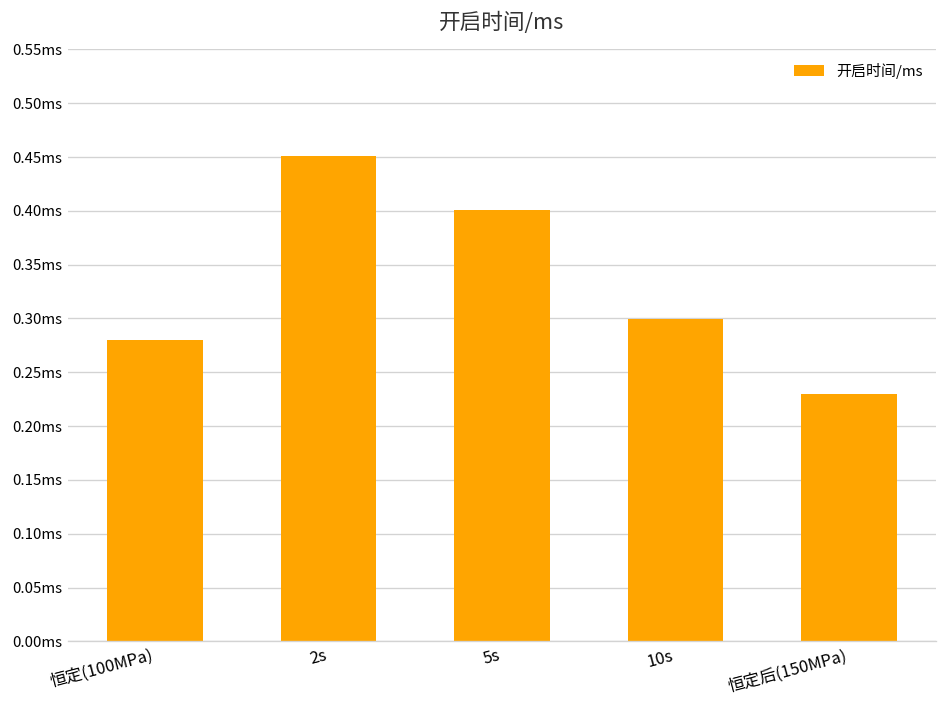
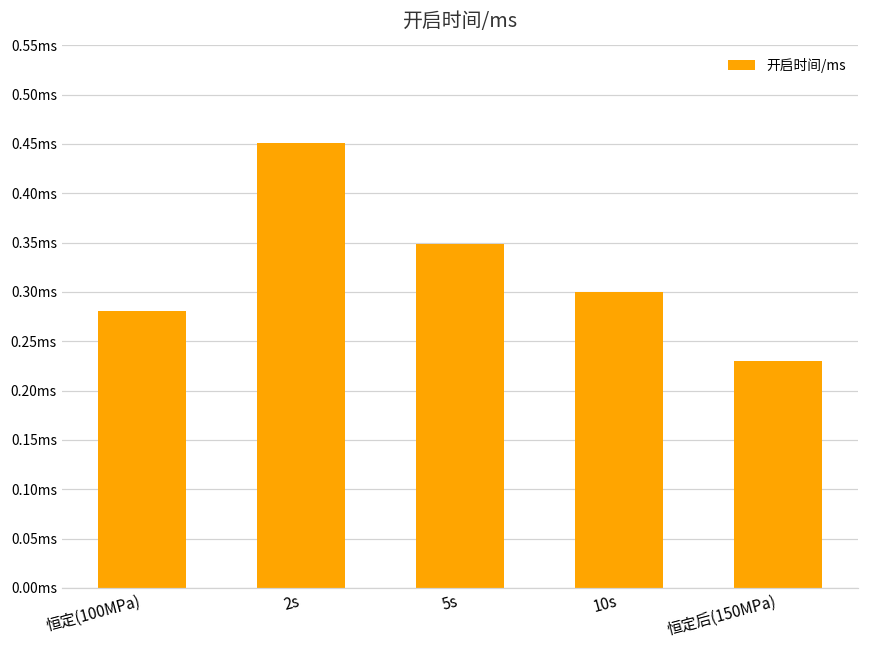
  {
    "恒定(100MPa)": "0.28ms",
    "2s": "0.45ms",
-   "5s": "0.40ms",
+   "5s": "0.35ms",
    "10s": "0.30ms",
    "恒定后(150MPa)": "0.23ms"
  }
